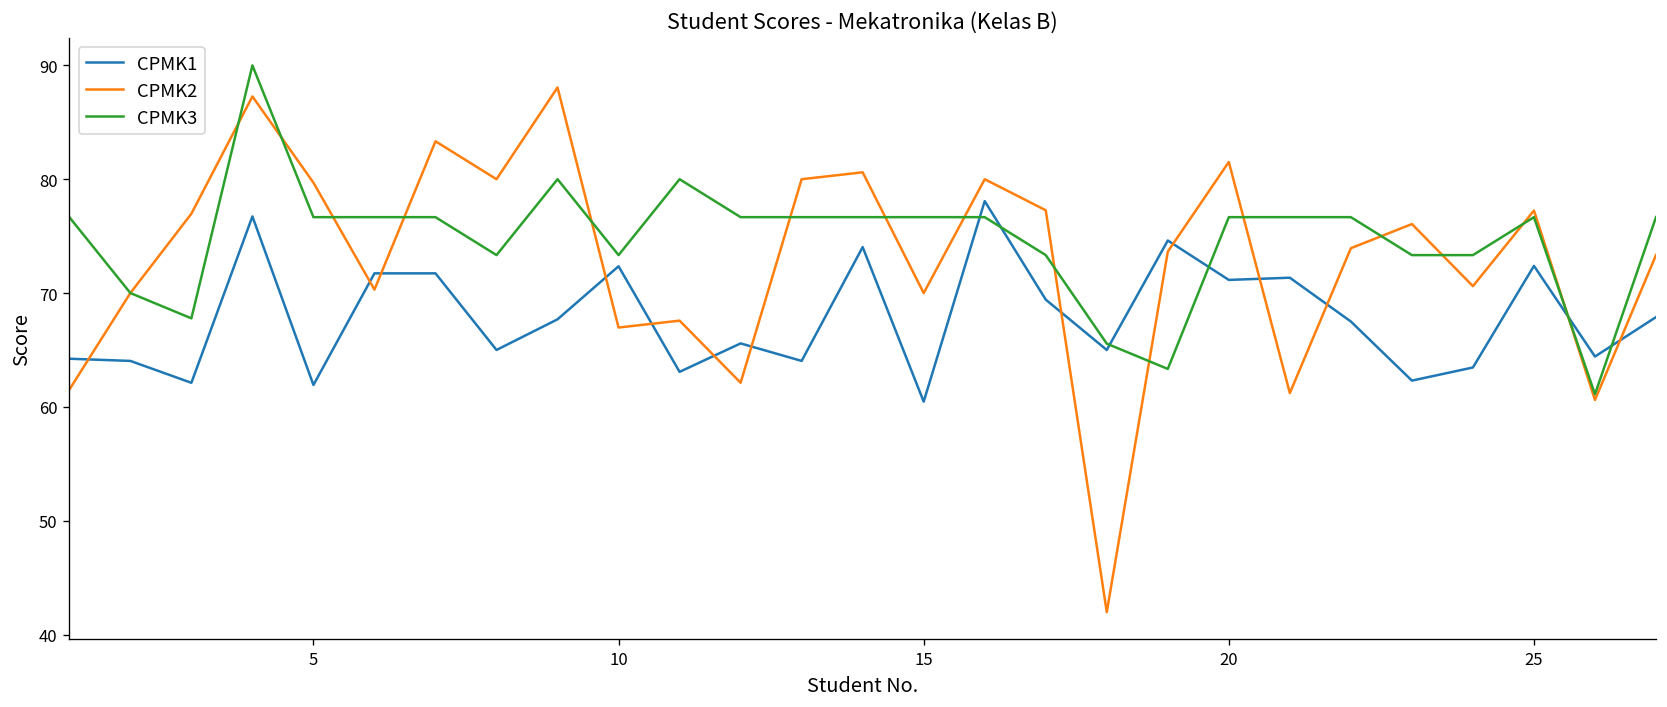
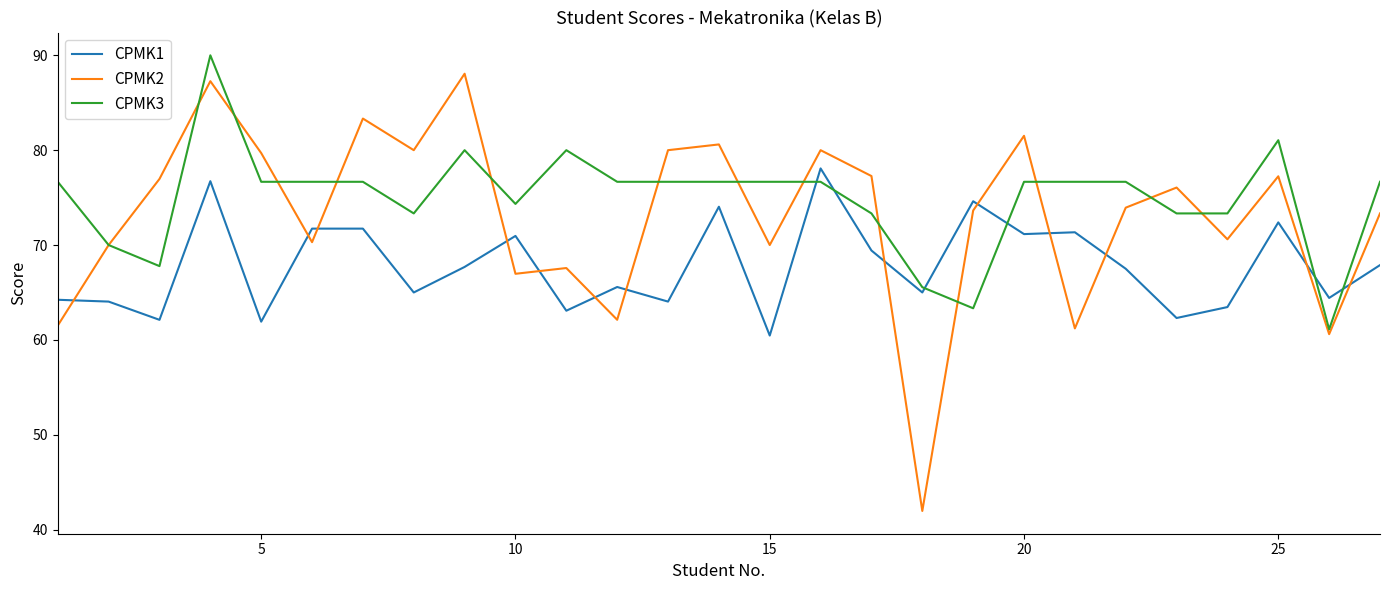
  {
    "CPMK1": {
      "5": 62,
-     "10": 72,
+     "10": 71,
      "15": 60,
      "20": 71,
      "25": 72
    },
    "CPMK2": {
      "5": 80,
      "10": 67,
      "15": 70,
      "20": 82,
      "25": 77
    },
    "CPMK3": {
      "5": 77,
-     "10": 73,
+     "10": 74,
      "15": 77,
      "20": 77,
-     "25": 77
+     "25": 81
    }
  }
